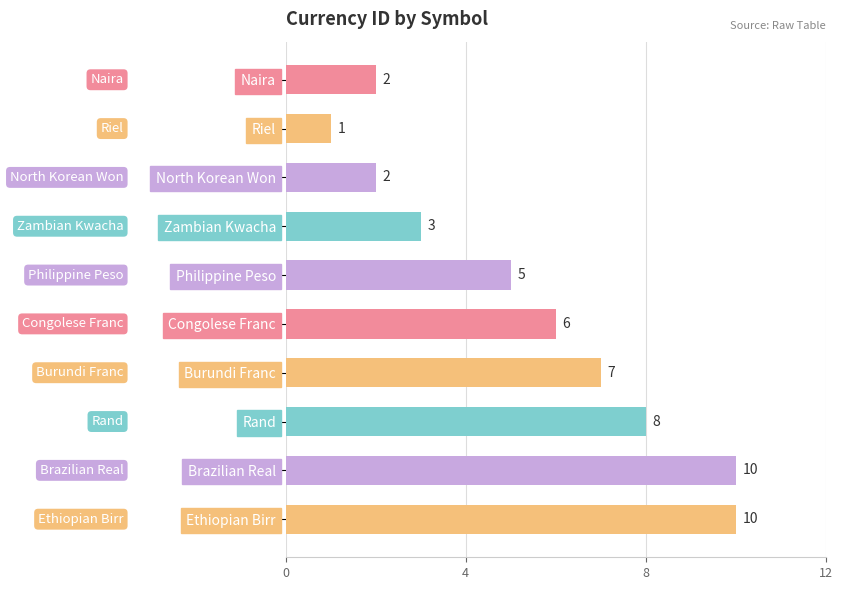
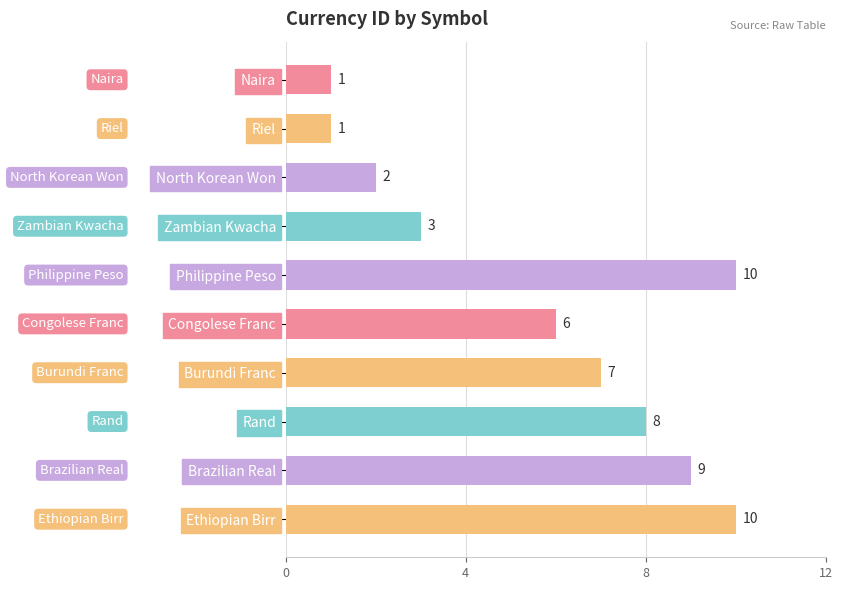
  {
-   "Naira": 2,
+   "Naira": 1,
    "Riel": 1,
    "North Korean Won": 2,
    "Zambian Kwacha": 3,
-   "Philippine Peso": 5,
+   "Philippine Peso": 10,
    "Congolese Franc": 6,
    "Burundi Franc": 7,
    "Rand": 8,
-   "Brazilian Real": 10,
+   "Brazilian Real": 9,
    "Ethiopian Birr": 10
  }
